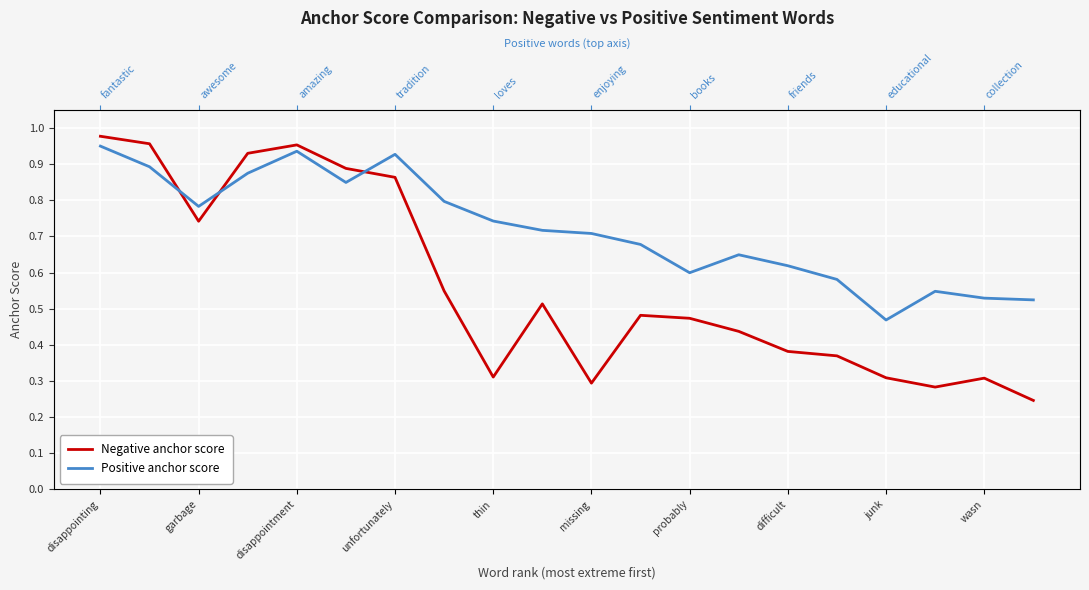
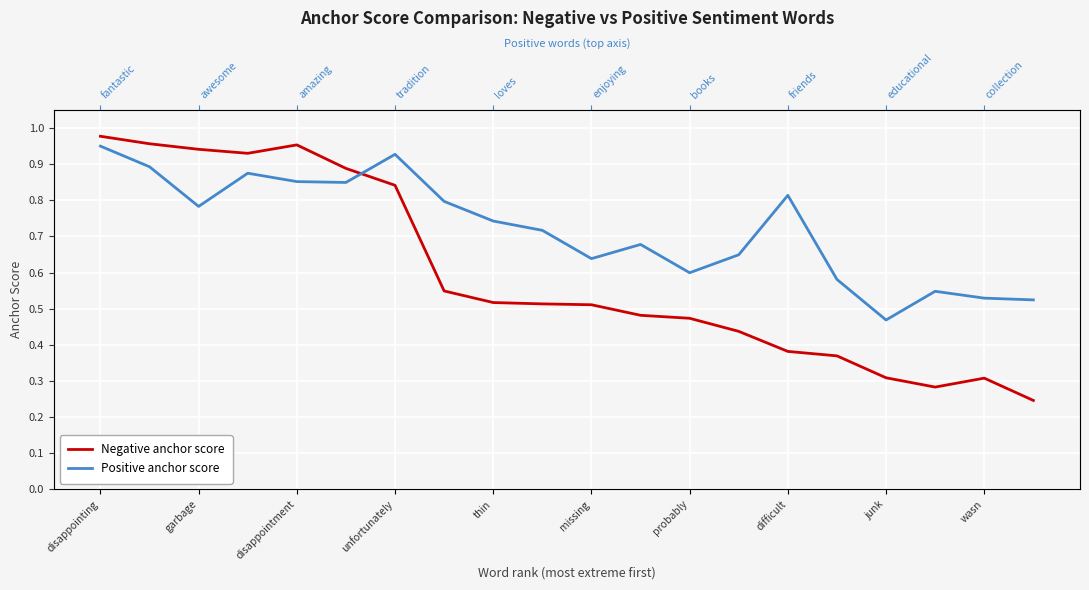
  {
    "Negative anchor score": {
      "disappointing": 0.98,
-     "garbage": 0.74,
+     "garbage": 0.94,
      "disappointment": 0.95,
-     "unfortunately": 0.86,
-     "thin": 0.31,
-     "missing": 0.29,
+     "unfortunately": 0.84,
+     "thin": 0.52,
+     "missing": 0.51,
      "probably": 0.47,
      "difficult": 0.38,
      "junk": 0.31,
      "wasn": 0.31
    },
    "Positive anchor score": {
      "disappointing": 0.95,
      "garbage": 0.78,
-     "disappointment": 0.94,
+     "disappointment": 0.85,
      "unfortunately": 0.93,
      "thin": 0.74,
-     "missing": 0.71,
+     "missing": 0.64,
      "probably": 0.60,
-     "difficult": 0.62,
+     "difficult": 0.81,
      "junk": 0.47,
      "wasn": 0.53
    }
  }
